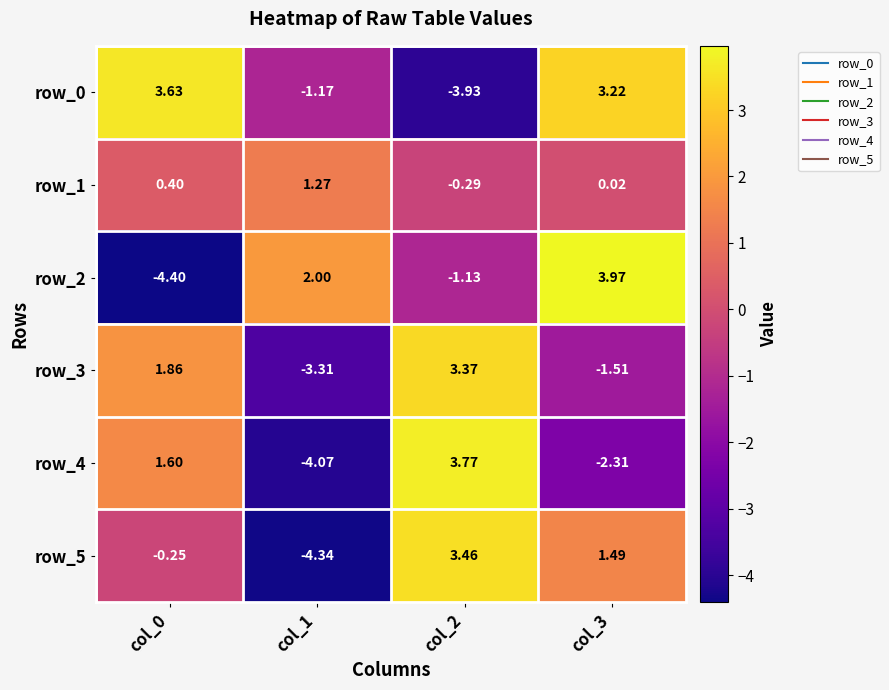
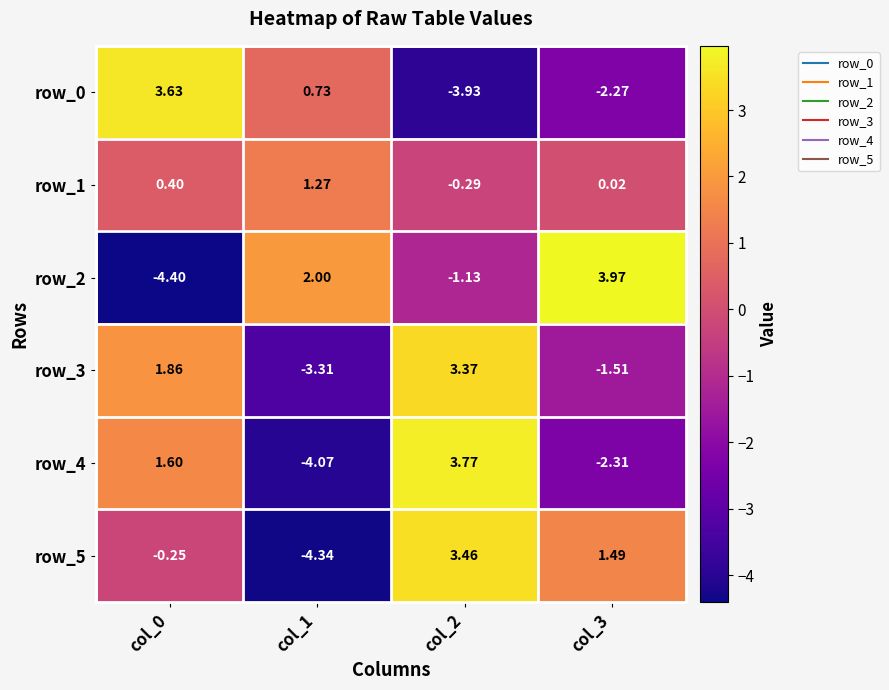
  {
    "row_0": {
      "col_0": 3.63,
-     "col_1": -1.17,
+     "col_1": 0.73,
      "col_2": -3.93,
-     "col_3": 3.22
+     "col_3": -2.27
    },
    "row_1": {
      "col_0": 0.40,
      "col_1": 1.27,
      "col_2": -0.29,
      "col_3": 0.02
    },
    "row_2": {
      "col_0": -4.40,
      "col_1": 2.00,
      "col_2": -1.13,
      "col_3": 3.97
    },
    "row_3": {
      "col_0": 1.86,
      "col_1": -3.31,
      "col_2": 3.37,
      "col_3": -1.51
    },
    "row_4": {
      "col_0": 1.60,
      "col_1": -4.07,
      "col_2": 3.77,
      "col_3": -2.31
    },
    "row_5": {
      "col_0": -0.25,
      "col_1": -4.34,
      "col_2": 3.46,
      "col_3": 1.49
    }
  }
